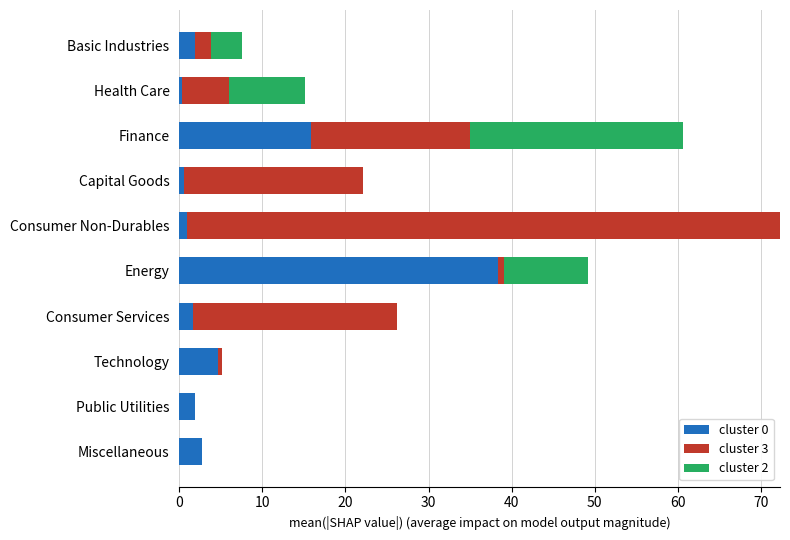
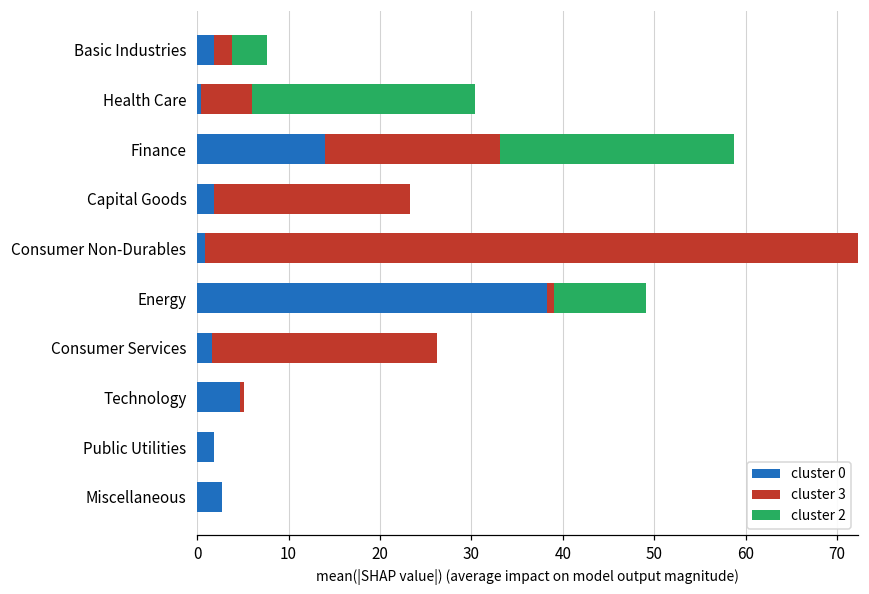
  {
    "cluster 0": {
      "Basic Industries": 2,
      "Health Care": 0,
-     "Finance": 16,
-     "Capital Goods": 1,
+     "Finance": 14,
+     "Capital Goods": 2,
      "Consumer Non-Durables": 1,
      "Energy": 38,
      "Consumer Services": 2,
      "Technology": 5,
      "Public Utilities": 2,
      "Miscellaneous": 3
    },
    "cluster 3": {
      "Basic Industries": 2,
      "Health Care": 6,
      "Finance": 19,
      "Capital Goods": 22,
      "Consumer Non-Durables": 71,
      "Energy": 1,
      "Consumer Services": 25,
      "Technology": 0,
      "Public Utilities": 0,
      "Miscellaneous": 0
    },
    "cluster 2": {
      "Basic Industries": 4,
-     "Health Care": 9,
+     "Health Care": 24,
      "Finance": 26,
      "Capital Goods": 0,
      "Consumer Non-Durables": 0,
      "Energy": 10,
      "Consumer Services": 0,
      "Technology": 0,
      "Public Utilities": 0,
      "Miscellaneous": 0
    }
  }
